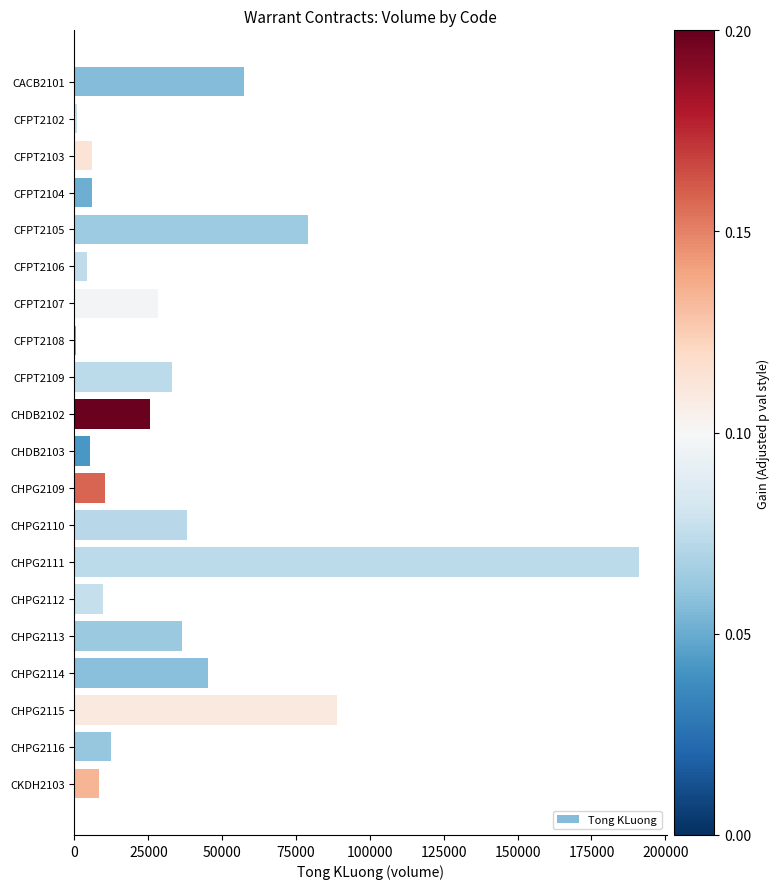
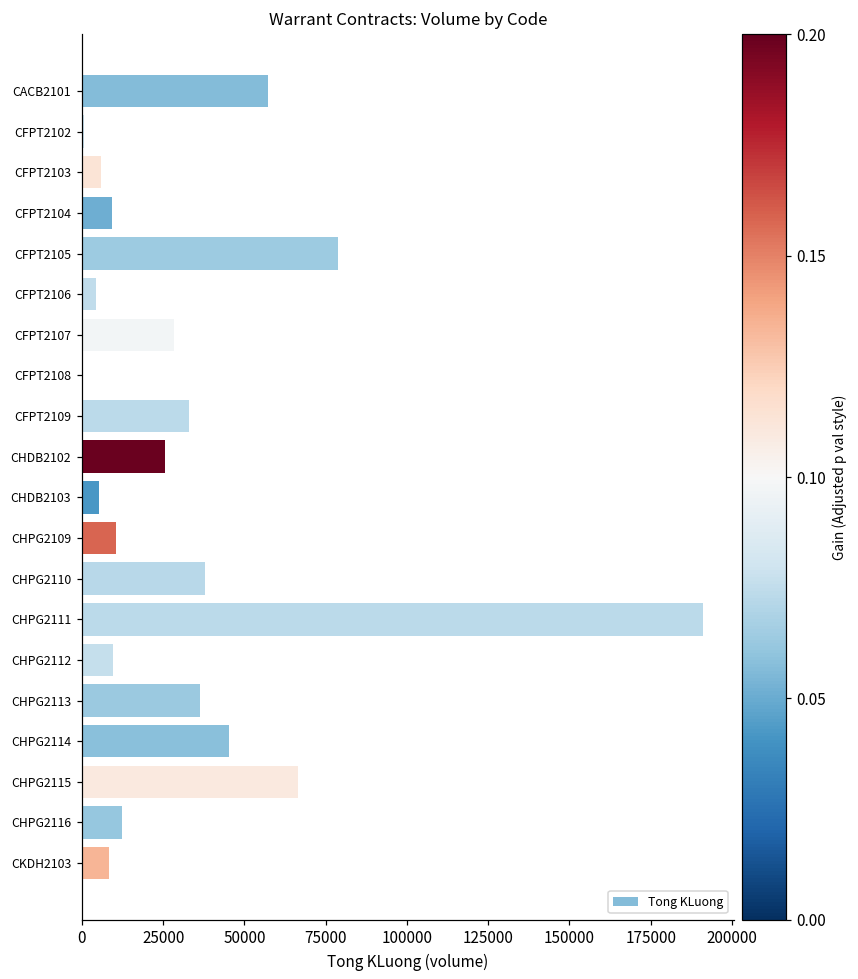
  {
    "CACB2101": 57000,
    "CFPT2103": 6000,
-   "CFPT2104": 6000,
+   "CFPT2104": 9000,
    "CFPT2105": 79000,
    "CFPT2106": 4000,
    "CFPT2107": 28000,
    "CFPT2109": 33000,
    "CHDB2102": 25000,
    "CHDB2103": 5000,
    "CHPG2109": 10000,
    "CHPG2110": 38000,
    "CHPG2111": 191000,
    "CHPG2112": 10000,
    "CHPG2113": 36000,
    "CHPG2114": 45000,
-   "CHPG2115": 89000,
+   "CHPG2115": 67000,
    "CHPG2116": 12000,
    "CKDH2103": 8000
  }
